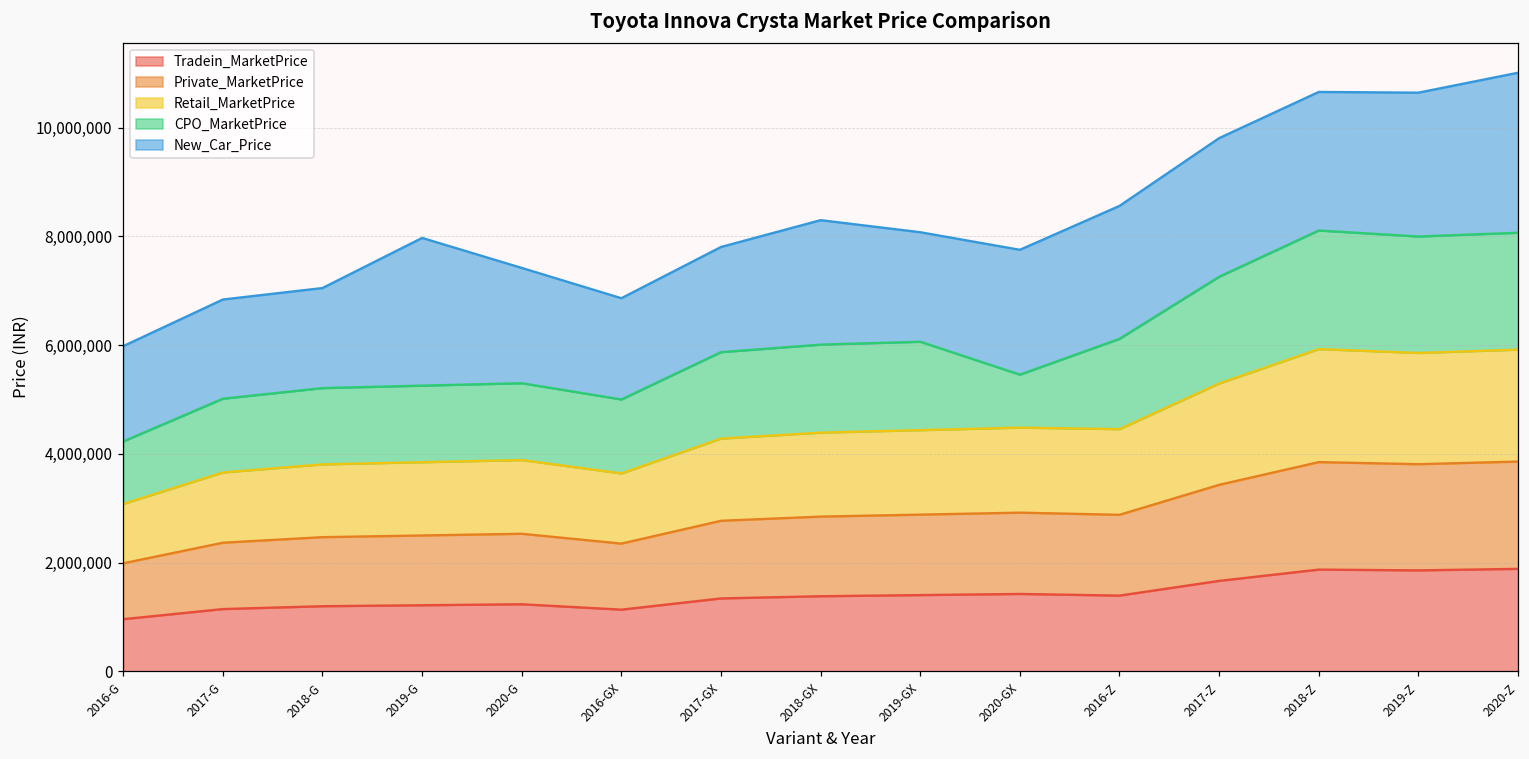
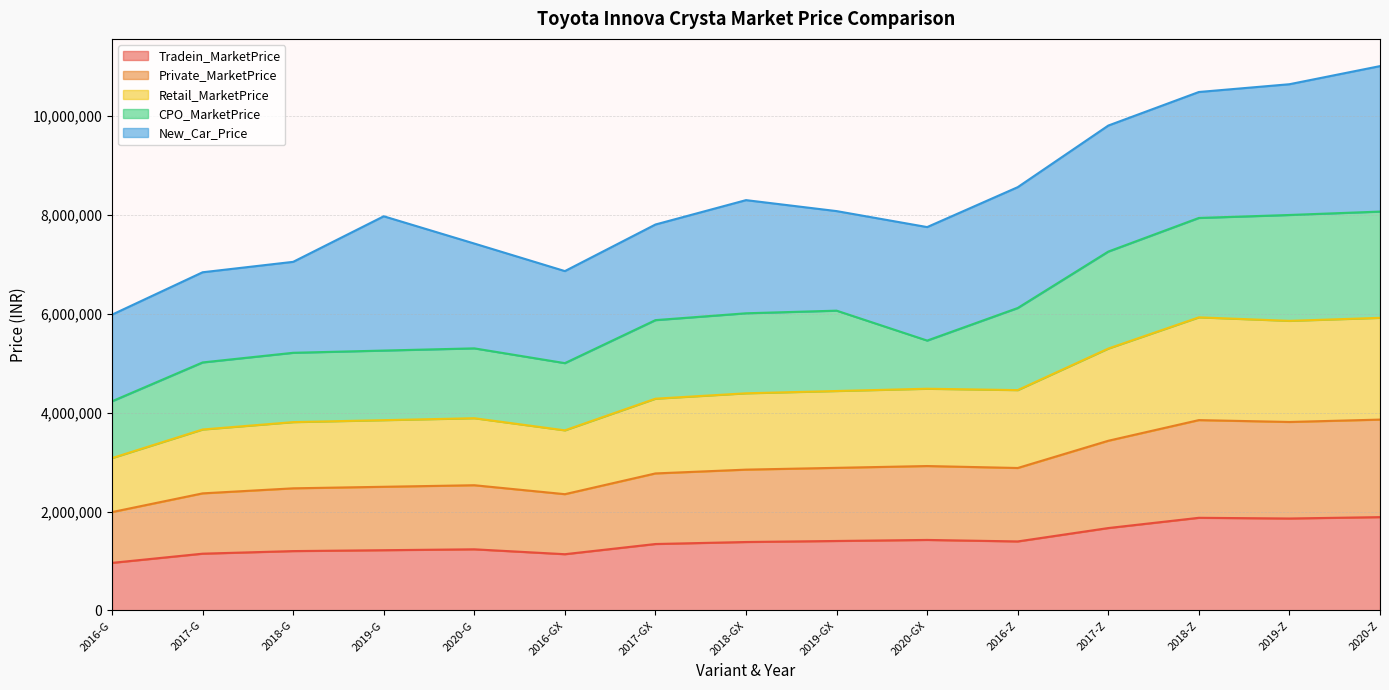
  {
    "CPO_MarketPrice": {
      "2016-G": "1,100,000",
      "2017-G": "1,400,000",
      "2018-G": "1,400,000",
      "2019-G": "1,400,000",
      "2020-G": "1,400,000",
      "2016-GX": "1,400,000",
      "2017-GX": "1,600,000",
      "2018-GX": "1,600,000",
      "2019-GX": "1,600,000",
      "2020-GX": "1,000,000",
      "2016-Z": "1,700,000",
      "2017-Z": "2,000,000",
-     "2018-Z": "2,200,000",
+     "2018-Z": "2,000,000",
      "2019-Z": "2,100,000",
      "2020-Z": "2,100,000"
    },
    "New_Car_Price": {
      "2016-G": "1,800,000",
      "2017-G": "1,800,000",
      "2018-G": "1,800,000",
      "2019-G": "2,700,000",
      "2020-G": "2,100,000",
      "2016-GX": "1,900,000",
      "2017-GX": "1,900,000",
      "2018-GX": "2,300,000",
      "2019-GX": "2,000,000",
      "2020-GX": "2,300,000",
      "2016-Z": "2,400,000",
      "2017-Z": "2,500,000",
      "2018-Z": "2,500,000",
      "2019-Z": "2,600,000",
      "2020-Z": "2,900,000"
    }
  }
